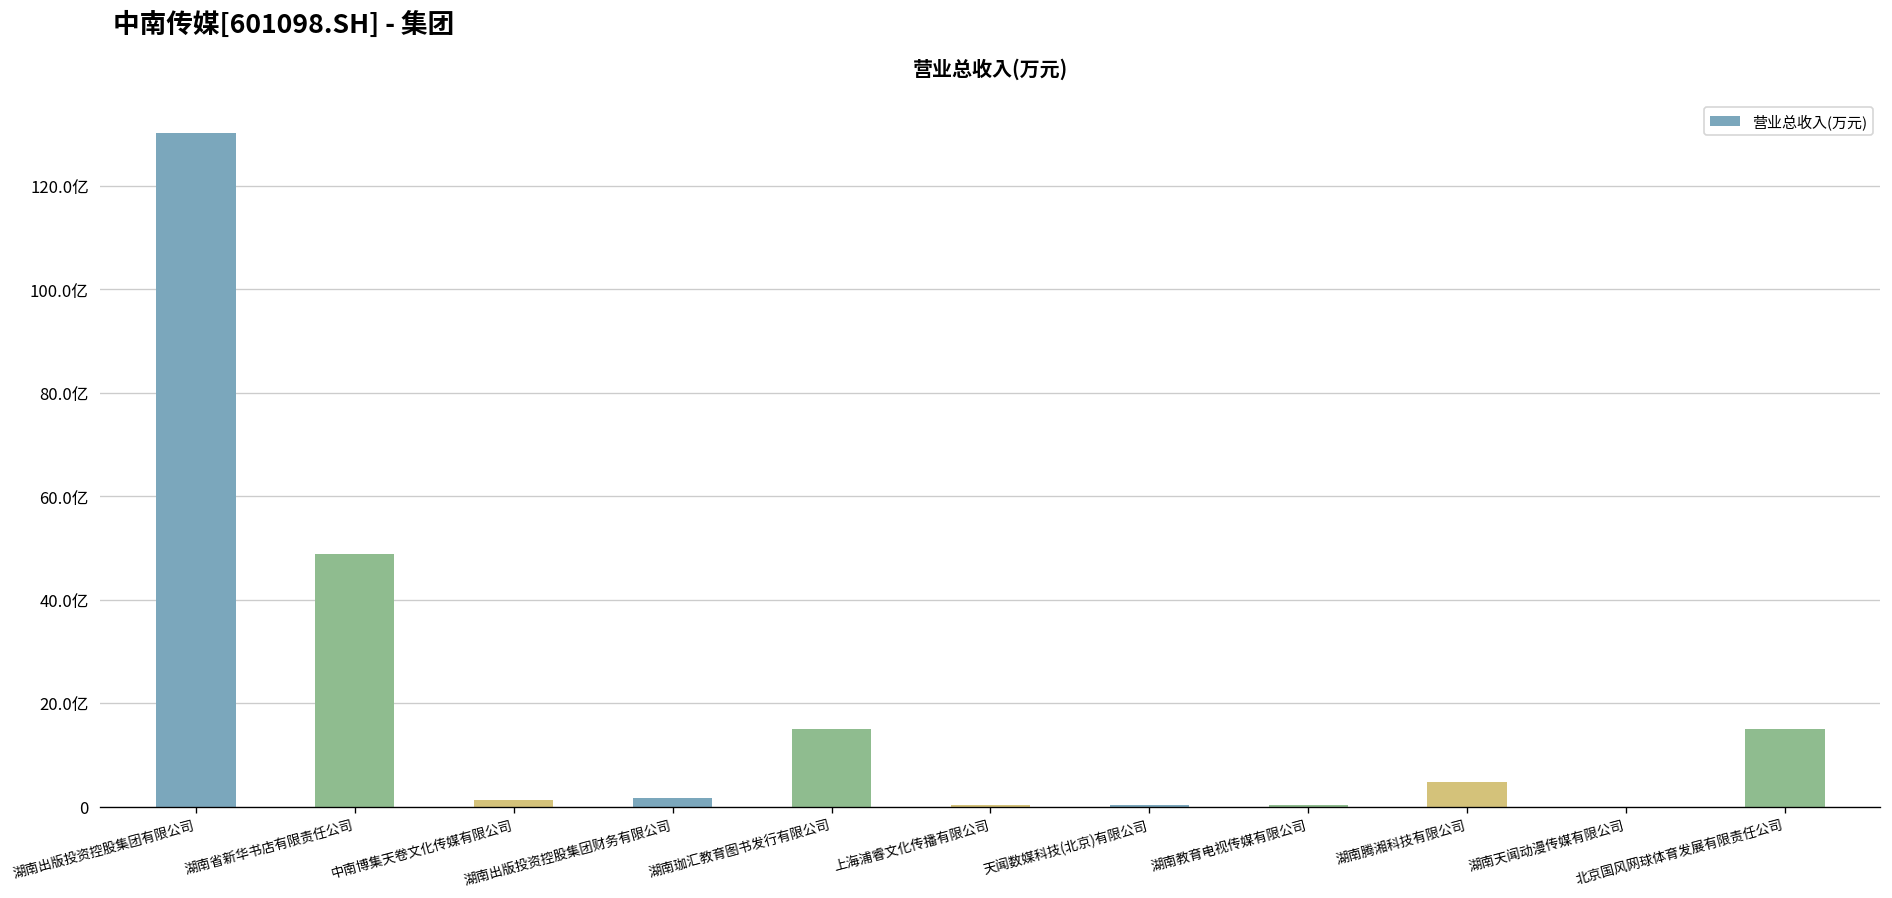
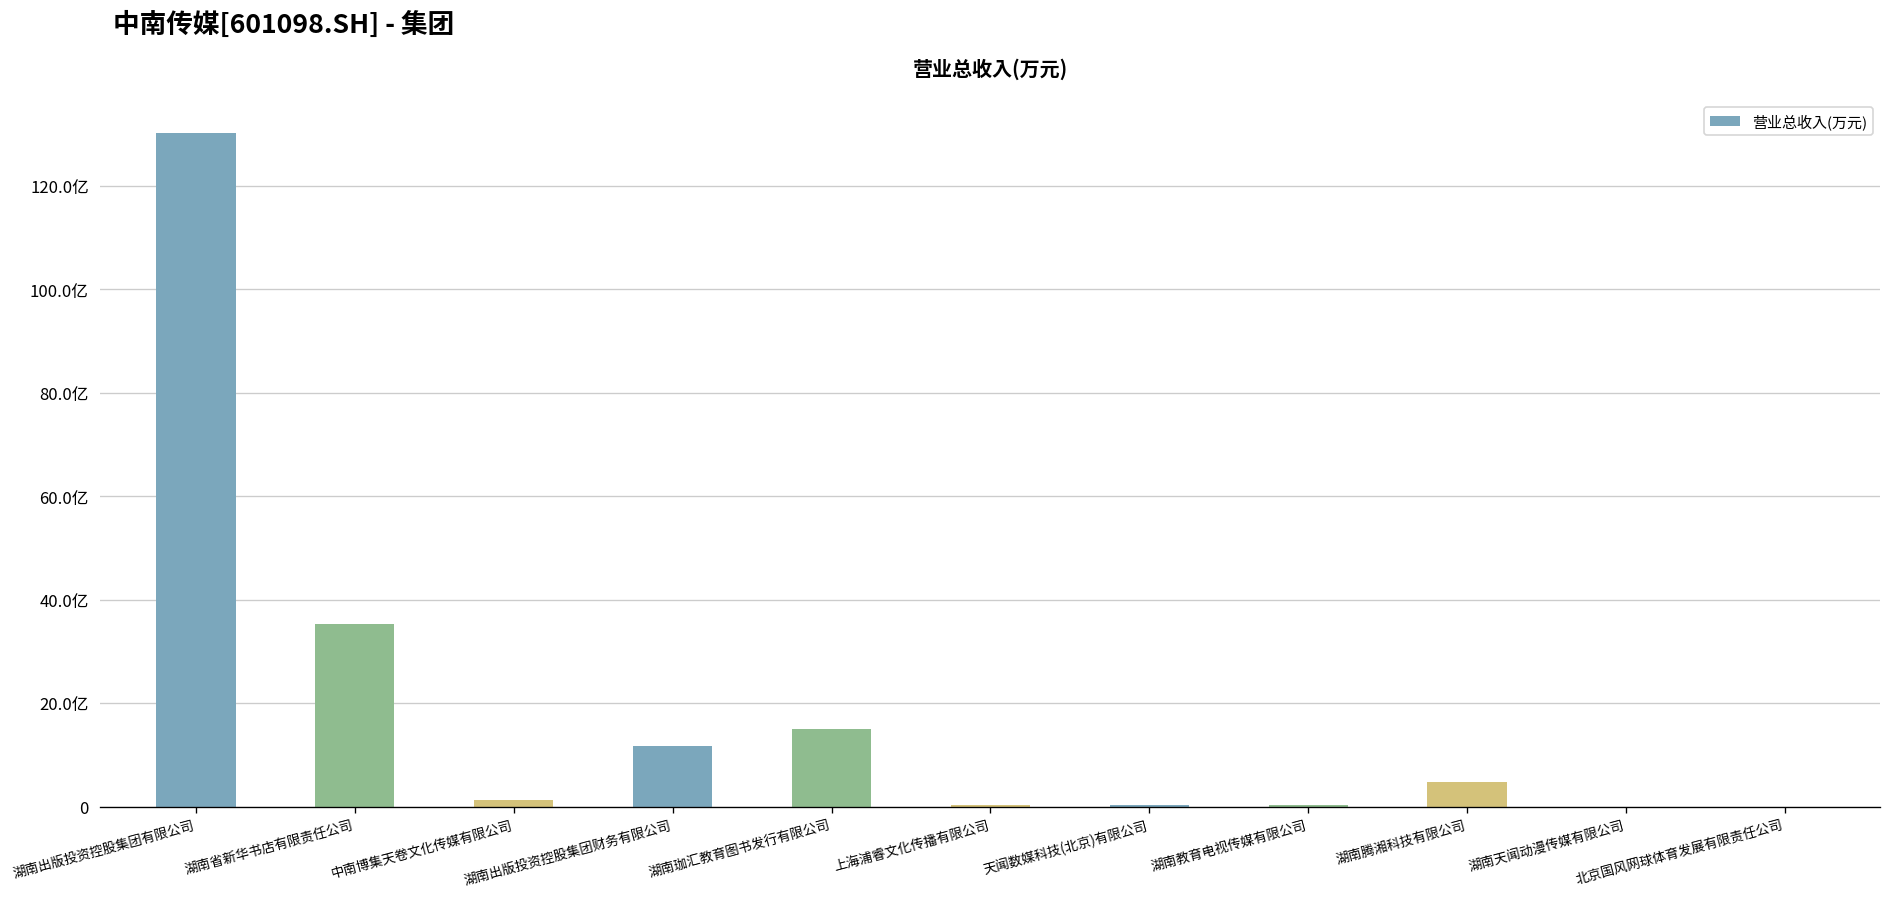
  {
    "湖南出版投资控股集团有限公司": "130亿",
-   "湖南省新华书店有限责任公司": "49亿",
+   "湖南省新华书店有限责任公司": "35亿",
    "中南博集天卷文化传媒有限公司": "1亿",
-   "湖南出版投资控股集团财务有限公司": "2亿",
+   "湖南出版投资控股集团财务有限公司": "12亿",
    "湖南珈汇教育图书发行有限公司": "15亿",
    "湖南腾湘科技有限公司": "5亿",
-   "北京国风网球体育发展有限责任公司": "15亿"
+   "北京国风网球体育发展有限责任公司": "0亿"
  }
